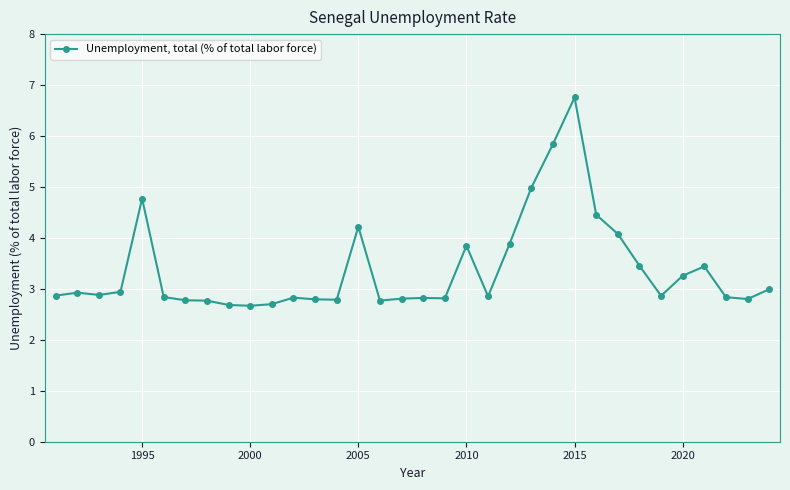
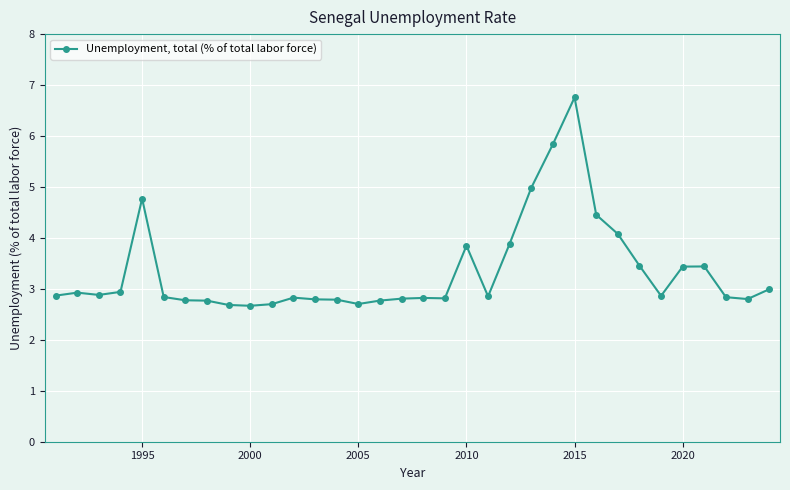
  {
    "1995": 4.8,
    "2000": 2.7,
-   "2005": 4.2,
+   "2005": 2.7,
    "2010": 3.8,
    "2015": 6.8,
-   "2020": 3.3
+   "2020": 3.4
  }
